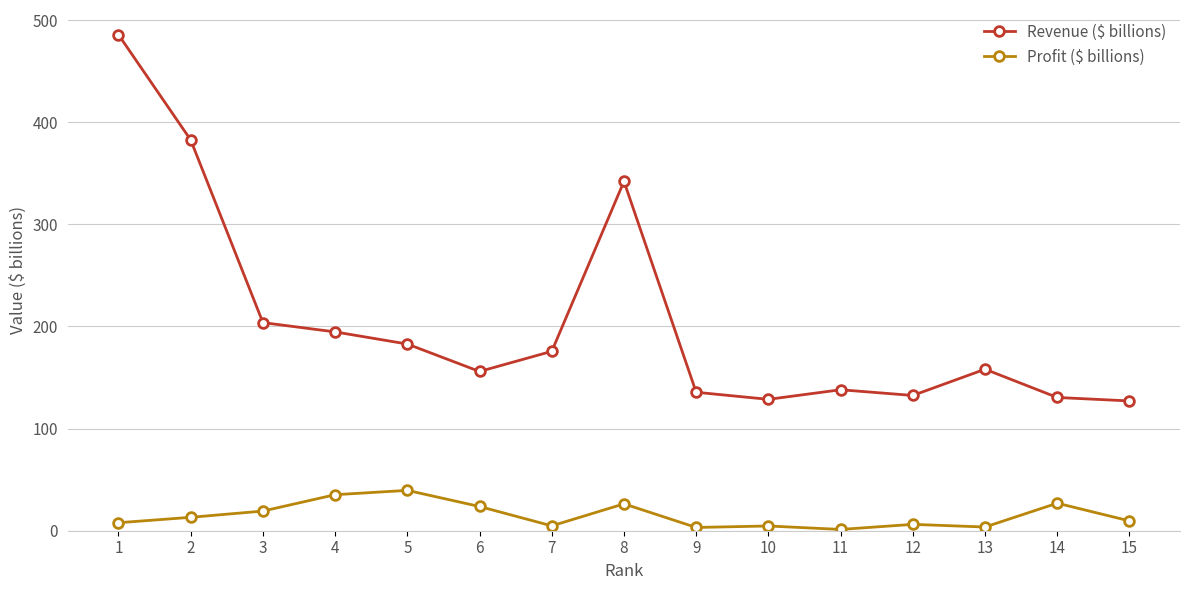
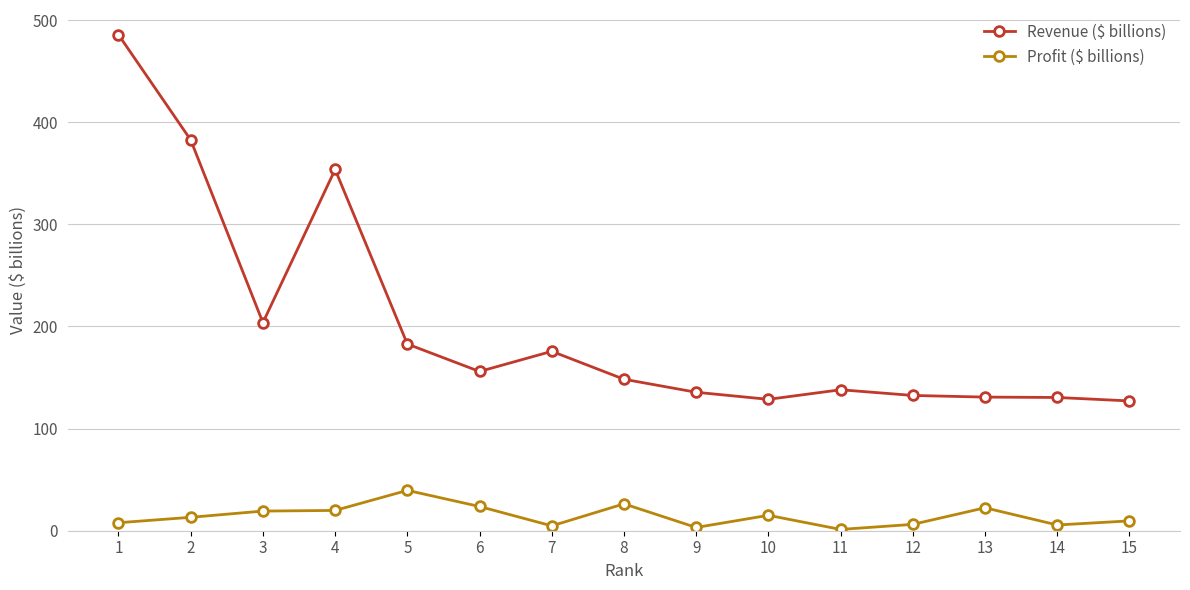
  {
    "Revenue ($ billions)": {
      "1": 486,
      "2": 383,
      "3": 204,
-     "4": 195,
+     "4": 354,
      "5": 183,
      "6": 156,
      "7": 176,
-     "8": 342,
+     "8": 148,
      "9": 136,
      "10": 129,
      "11": 138,
      "12": 132,
-     "13": 158,
+     "13": 131,
      "14": 130,
      "15": 127
    },
    "Profit ($ billions)": {
      "1": 8,
      "2": 13,
      "3": 19,
-     "4": 35,
+     "4": 20,
      "5": 40,
      "6": 24,
      "7": 5,
      "8": 26,
      "9": 3,
-     "10": 5,
+     "10": 15,
      "11": 1,
      "12": 6,
-     "13": 4,
-     "14": 27,
+     "13": 22,
+     "14": 6,
      "15": 10
    }
  }
